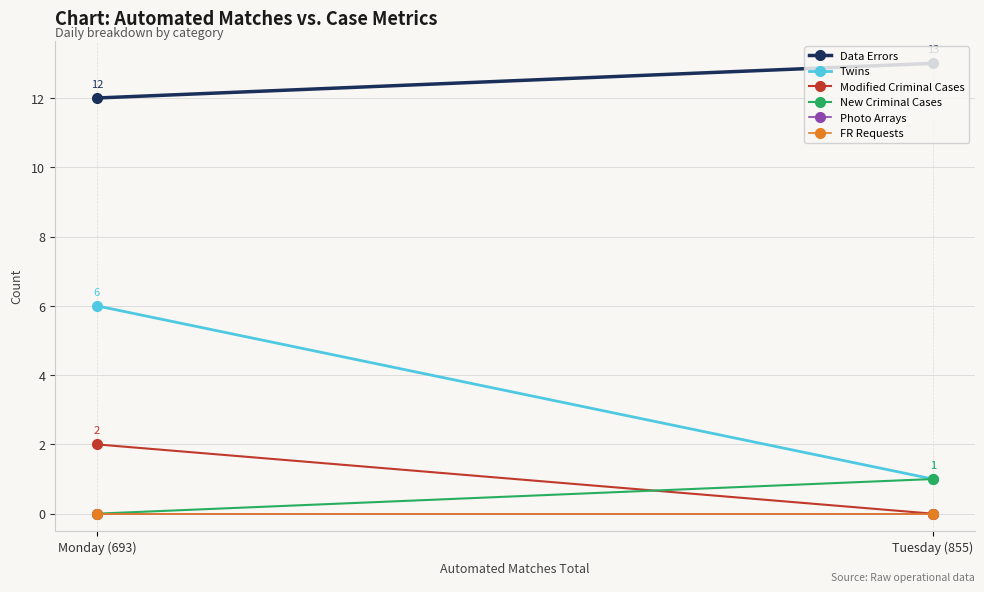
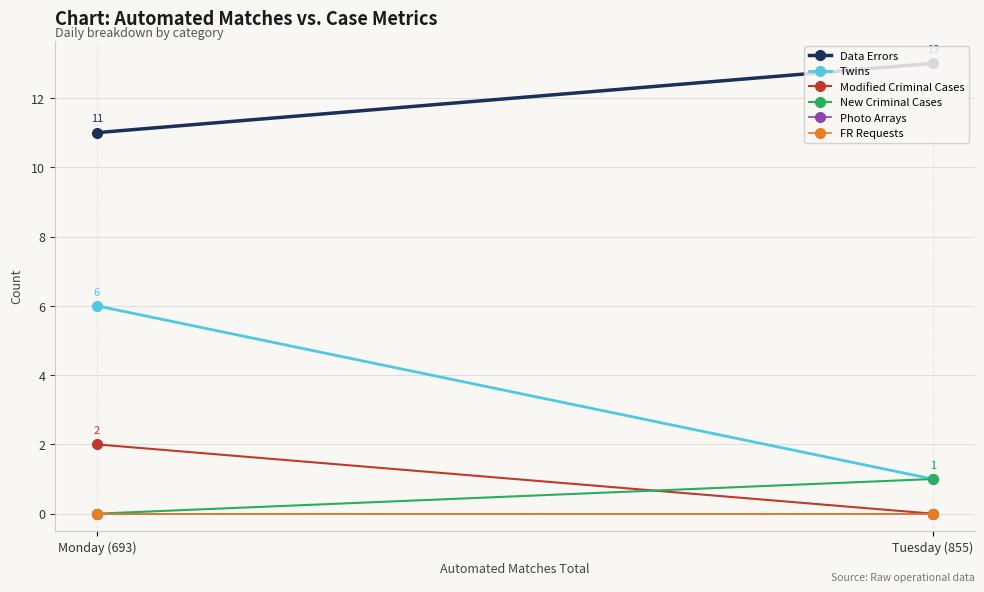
  {
    "Data Errors": {
-     "Monday (693)": 12
+     "Monday (693)": 11
    },
    "Twins": {
      "Monday (693)": 6
    },
    "Modified Criminal Cases": {
      "Monday (693)": 2
    }
  }
